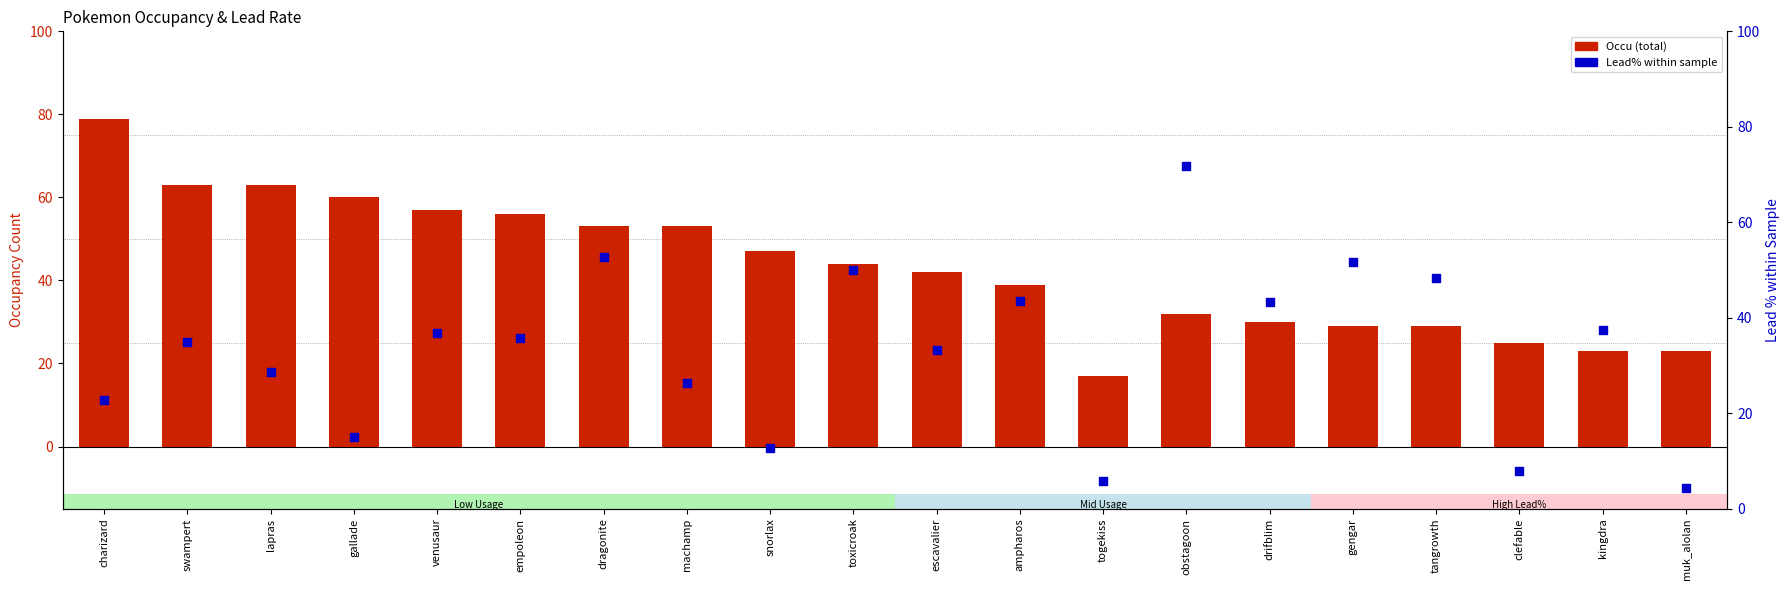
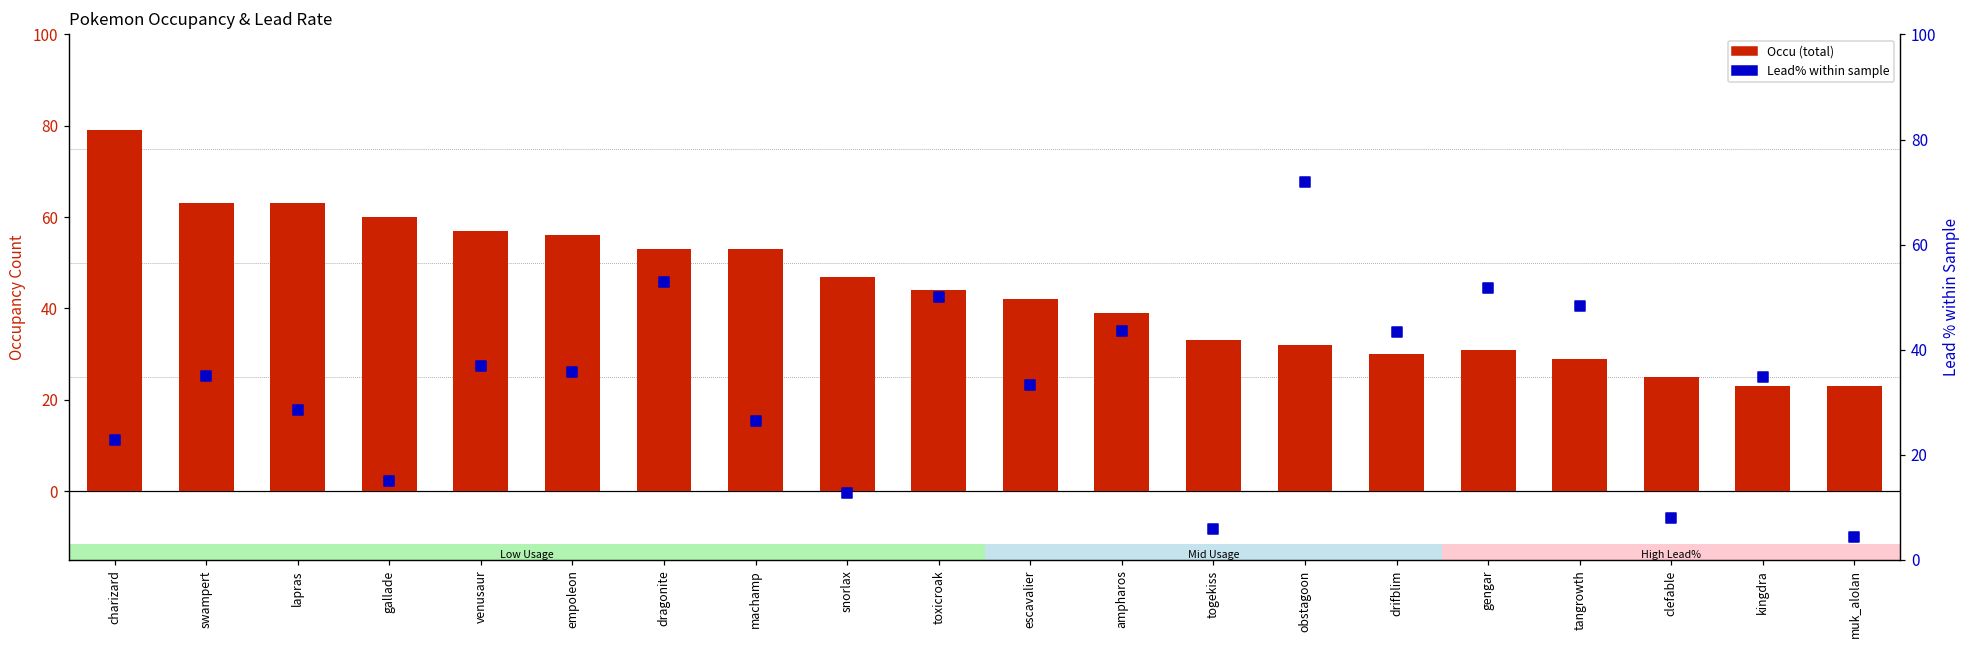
  {
    "Occu (total)": {
      "charizard": 79,
      "swampert": 63,
      "lapras": 63,
      "gallade": 60,
      "venusaur": 57,
      "empoleon": 56,
      "dragonite": 53,
      "machamp": 53,
      "snorlax": 47,
      "toxicroak": 44,
      "escavalier": 42,
      "ampharos": 39,
-     "togekiss": 17,
+     "togekiss": 33,
      "obstagoon": 32,
      "drifblim": 30,
-     "gengar": 29,
+     "gengar": 31,
      "tangrowth": 29,
      "clefable": 25,
      "kingdra": 23,
      "muk_alolan": 23
    },
    "Lead% within sample": {
-     "kingdra": 37
+     "kingdra": 35
    }
  }
